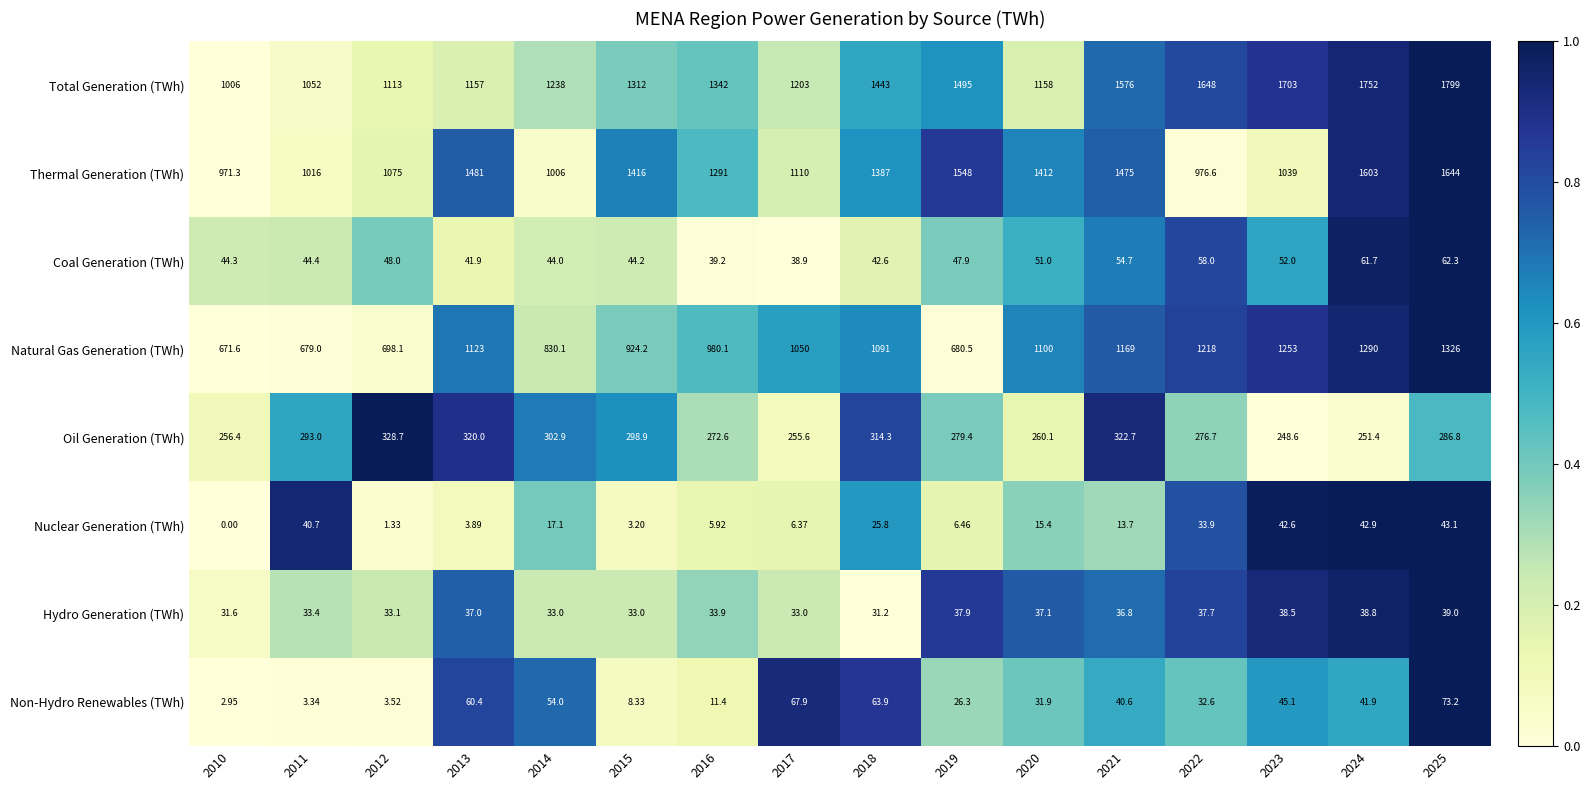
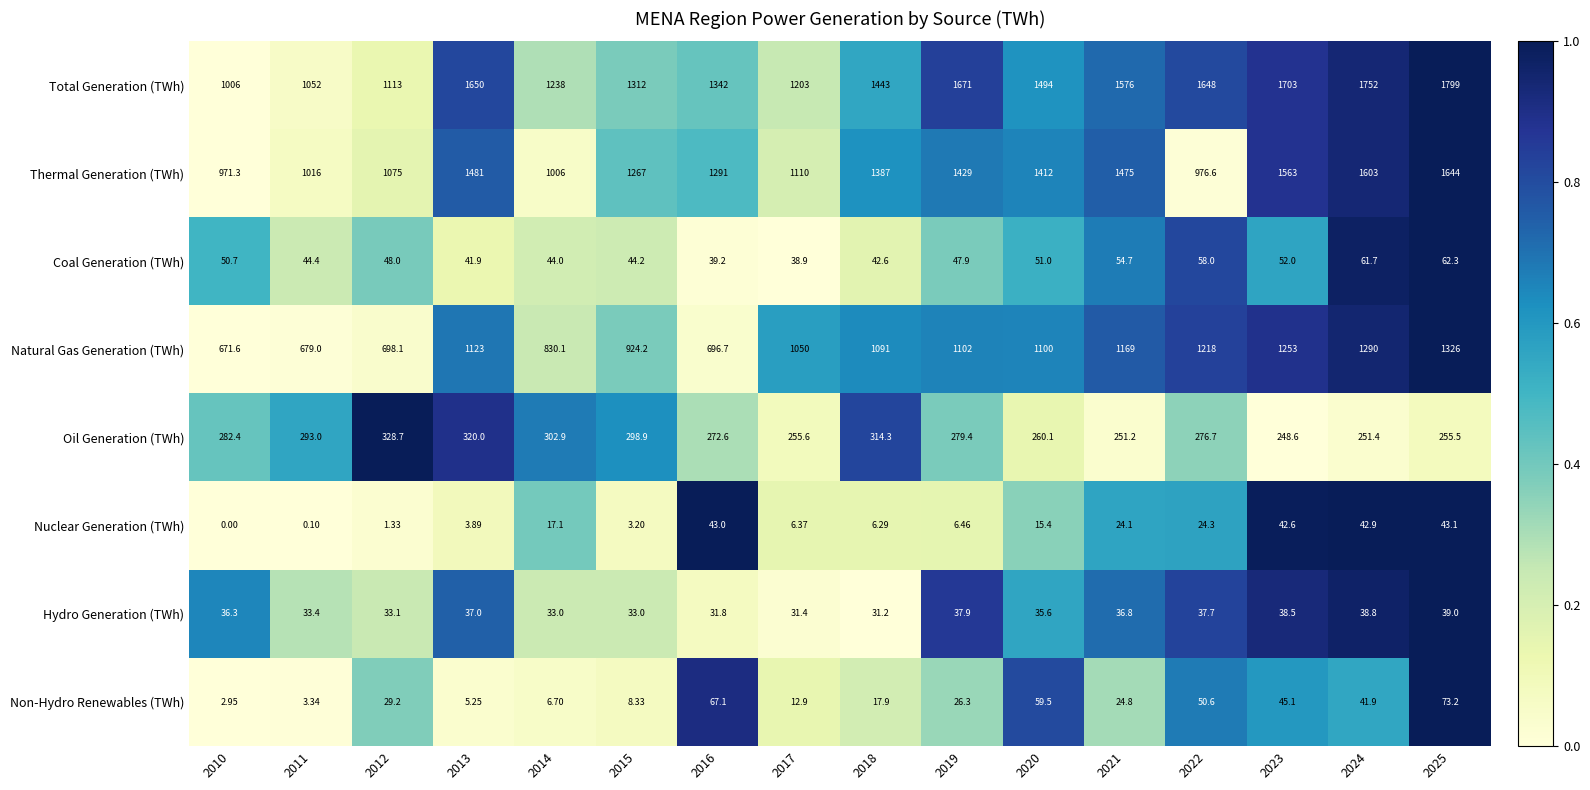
  {
    "Total Generation (TWh)": {
      "2010": 1006,
      "2011": 1052,
      "2012": 1113,
-     "2013": 1157,
+     "2013": 1650,
      "2014": 1238,
      "2015": 1312,
      "2016": 1342,
      "2017": 1203,
      "2018": 1443,
-     "2019": 1495,
-     "2020": 1158,
+     "2019": 1671,
+     "2020": 1494,
      "2021": 1576,
      "2022": 1648,
      "2023": 1703,
      "2024": 1752,
      "2025": 1799
    },
    "Thermal Generation (TWh)": {
      "2010": 971.3,
      "2011": 1016,
      "2012": 1075,
      "2013": 1481,
      "2014": 1006,
-     "2015": 1416,
+     "2015": 1267,
      "2016": 1291,
      "2017": 1110,
      "2018": 1387,
-     "2019": 1548,
+     "2019": 1429,
      "2020": 1412,
      "2021": 1475,
      "2022": 976.6,
-     "2023": 1039,
+     "2023": 1563,
      "2024": 1603,
      "2025": 1644
    },
    "Coal Generation (TWh)": {
-     "2010": 44.3,
+     "2010": 50.7,
      "2011": 44.4,
      "2012": 48.0,
      "2013": 41.9,
      "2014": 44.0,
      "2015": 44.2,
      "2016": 39.2,
      "2017": 38.9,
      "2018": 42.6,
      "2019": 47.9,
      "2020": 51.0,
      "2021": 54.7,
      "2022": 58.0,
      "2023": 52.0,
      "2024": 61.7,
      "2025": 62.3
    },
    "Natural Gas Generation (TWh)": {
      "2010": 671.6,
      "2011": 679.0,
      "2012": 698.1,
      "2013": 1123,
      "2014": 830.1,
      "2015": 924.2,
-     "2016": 980.1,
+     "2016": 696.7,
      "2017": 1050,
      "2018": 1091,
-     "2019": 680.5,
+     "2019": 1102,
      "2020": 1100,
      "2021": 1169,
      "2022": 1218,
      "2023": 1253,
      "2024": 1290,
      "2025": 1326
    },
    "Oil Generation (TWh)": {
-     "2010": 256.4,
+     "2010": 282.4,
      "2011": 293.0,
      "2012": 328.7,
      "2013": 320.0,
      "2014": 302.9,
      "2015": 298.9,
      "2016": 272.6,
      "2017": 255.6,
      "2018": 314.3,
      "2019": 279.4,
      "2020": 260.1,
-     "2021": 322.7,
+     "2021": 251.2,
      "2022": 276.7,
      "2023": 248.6,
      "2024": 251.4,
-     "2025": 286.8
+     "2025": 255.5
    },
    "Nuclear Generation (TWh)": {
      "2010": 0.00,
-     "2011": 40.7,
+     "2011": 0.10,
      "2012": 1.33,
      "2013": 3.89,
      "2014": 17.1,
      "2015": 3.20,
-     "2016": 5.92,
+     "2016": 43.0,
      "2017": 6.37,
-     "2018": 25.8,
+     "2018": 6.29,
      "2019": 6.46,
      "2020": 15.4,
-     "2021": 13.7,
-     "2022": 33.9,
+     "2021": 24.1,
+     "2022": 24.3,
      "2023": 42.6,
      "2024": 42.9,
      "2025": 43.1
    },
    "Hydro Generation (TWh)": {
-     "2010": 31.6,
+     "2010": 36.3,
      "2011": 33.4,
      "2012": 33.1,
      "2013": 37.0,
      "2014": 33.0,
      "2015": 33.0,
-     "2016": 33.9,
-     "2017": 33.0,
+     "2016": 31.8,
+     "2017": 31.4,
      "2018": 31.2,
      "2019": 37.9,
-     "2020": 37.1,
+     "2020": 35.6,
      "2021": 36.8,
      "2022": 37.7,
      "2023": 38.5,
      "2024": 38.8,
      "2025": 39.0
    },
    "Non-Hydro Renewables (TWh)": {
      "2010": 2.95,
      "2011": 3.34,
-     "2012": 3.52,
-     "2013": 60.4,
-     "2014": 54.0,
+     "2012": 29.2,
+     "2013": 5.25,
+     "2014": 6.70,
      "2015": 8.33,
-     "2016": 11.4,
-     "2017": 67.9,
-     "2018": 63.9,
+     "2016": 67.1,
+     "2017": 12.9,
+     "2018": 17.9,
      "2019": 26.3,
-     "2020": 31.9,
-     "2021": 40.6,
-     "2022": 32.6,
+     "2020": 59.5,
+     "2021": 24.8,
+     "2022": 50.6,
      "2023": 45.1,
      "2024": 41.9,
      "2025": 73.2
    }
  }
